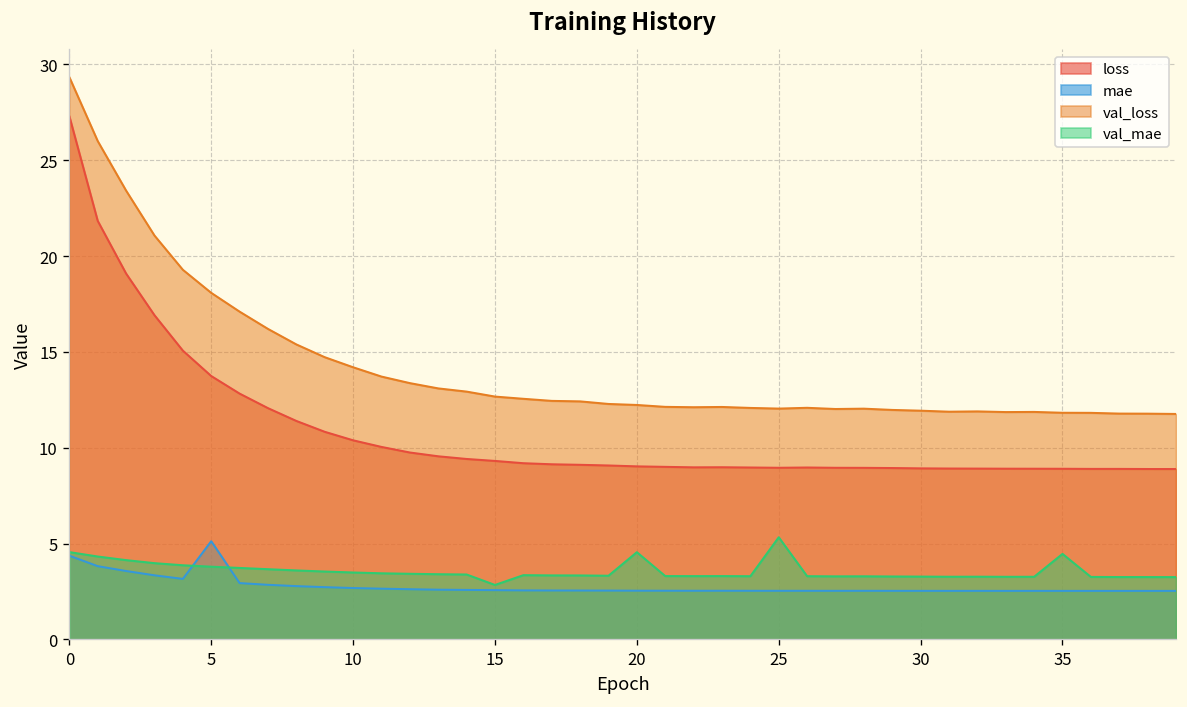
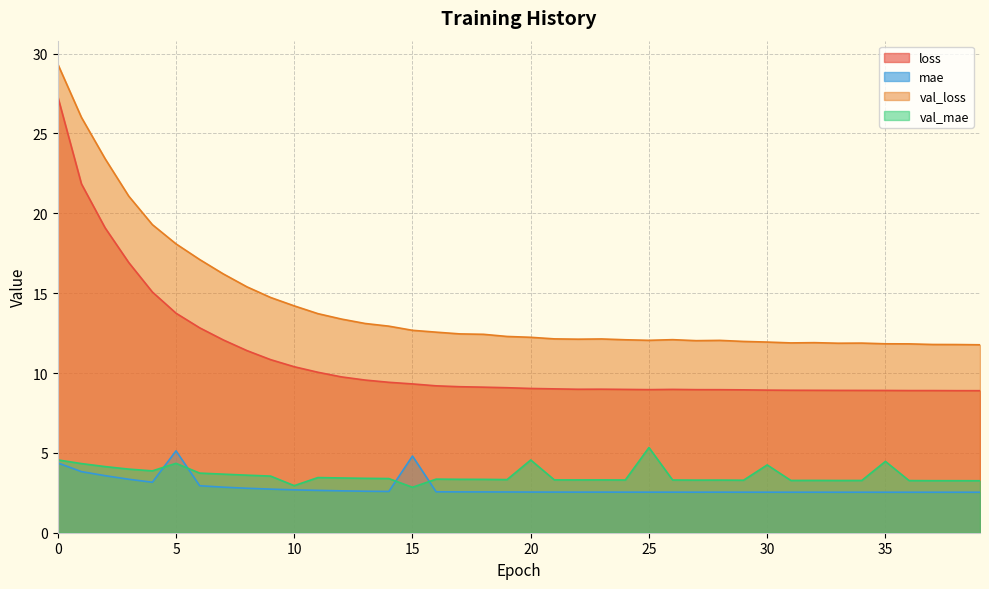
  {
    "mae": {
      "0": 4.4,
      "5": 5.1,
      "10": 2.7,
-     "15": 2.6,
+     "15": 4.8,
      "20": 2.5,
      "25": 2.5,
      "30": 2.5,
      "35": 2.5
    },
    "val_mae": {
      "0": 4.6,
-     "5": 3.8,
-     "10": 3.5,
+     "5": 4.3,
+     "10": 2.9,
      "15": 2.8,
      "20": 4.6,
      "25": 5.3,
-     "30": 3.3,
+     "30": 4.2,
      "35": 4.5
    }
  }
